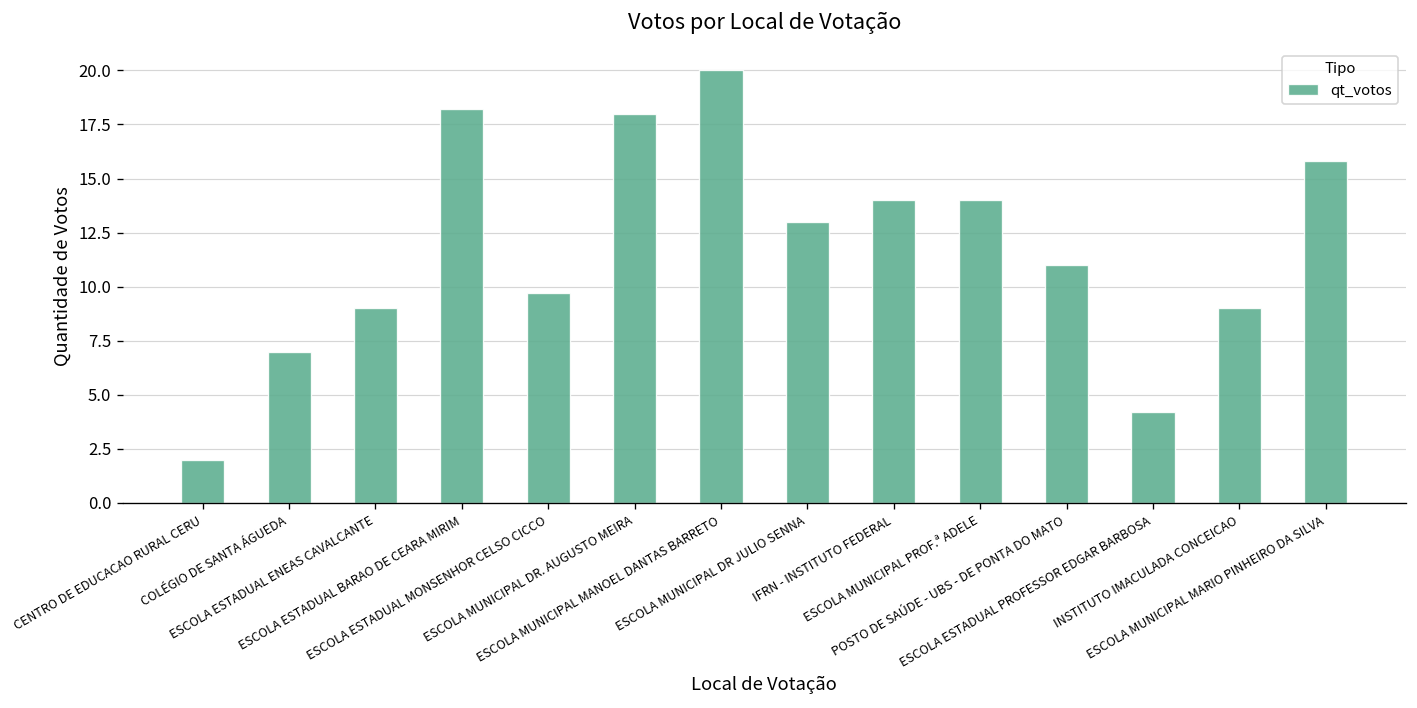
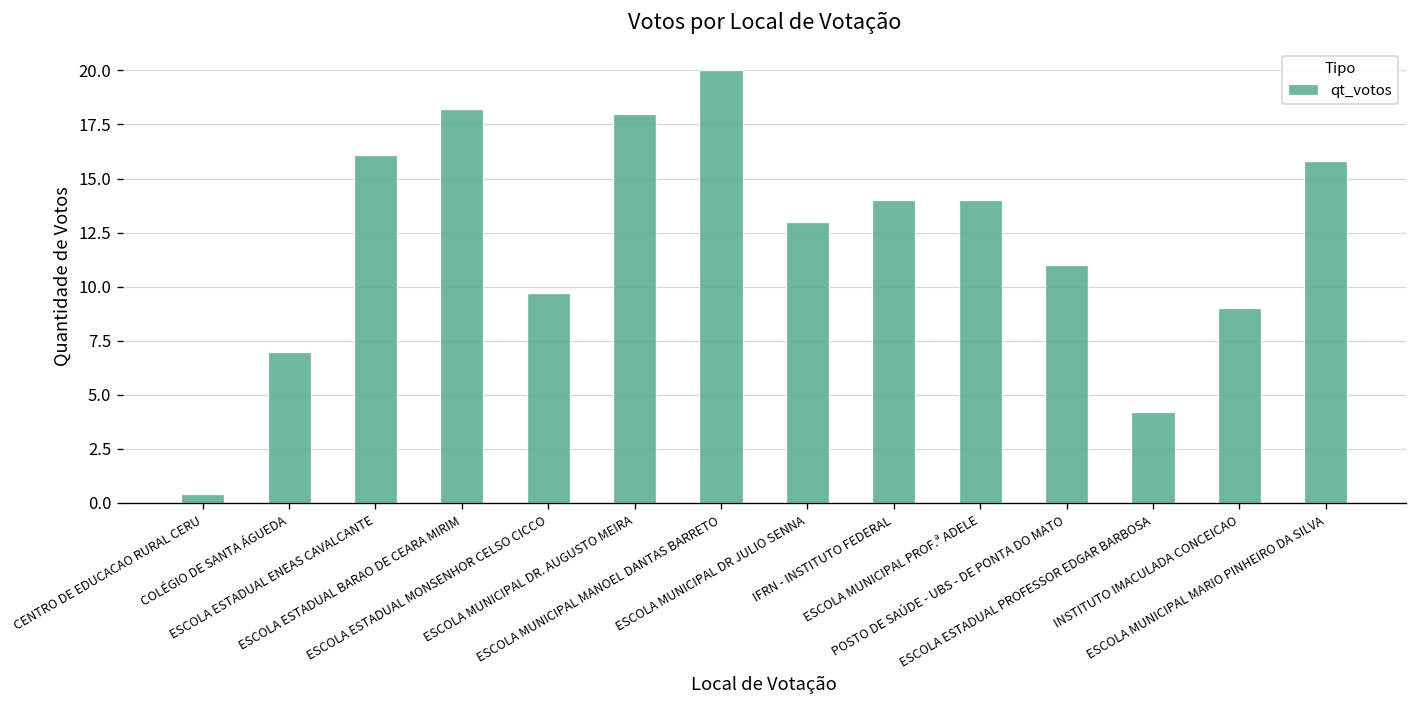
  {
-   "CENTRO DE EDUCACAO RURAL CERU": 2.0,
+   "CENTRO DE EDUCACAO RURAL CERU": 0.4,
    "COLÉGIO DE SANTA ÁGUEDA": 7.0,
-   "ESCOLA ESTADUAL ENEAS CAVALCANTE": 9.0,
+   "ESCOLA ESTADUAL ENEAS CAVALCANTE": 16.1,
    "ESCOLA ESTADUAL BARAO DE CEARA MIRIM": 18.2,
    "ESCOLA ESTADUAL MONSENHOR CELSO CICCO": 9.7,
    "ESCOLA MUNICIPAL DR. AUGUSTO MEIRA": 18.0,
    "ESCOLA MUNICIPAL MANOEL DANTAS BARRETO": 20.0,
    "ESCOLA MUNICIPAL DR JULIO SENNA": 13.0,
    "IFRN - INSTITUTO FEDERAL": 14.0,
    "ESCOLA MUNICIPAL PROF.ª ADELE": 14.0,
    "POSTO DE SAÚDE - UBS - DE PONTA DO MATO": 11.0,
    "ESCOLA ESTADUAL PROFESSOR EDGAR BARBOSA": 4.2,
    "INSTITUTO IMACULADA CONCEICAO": 9.0,
    "ESCOLA MUNICIPAL MARIO PINHEIRO DA SILVA": 15.8
  }
